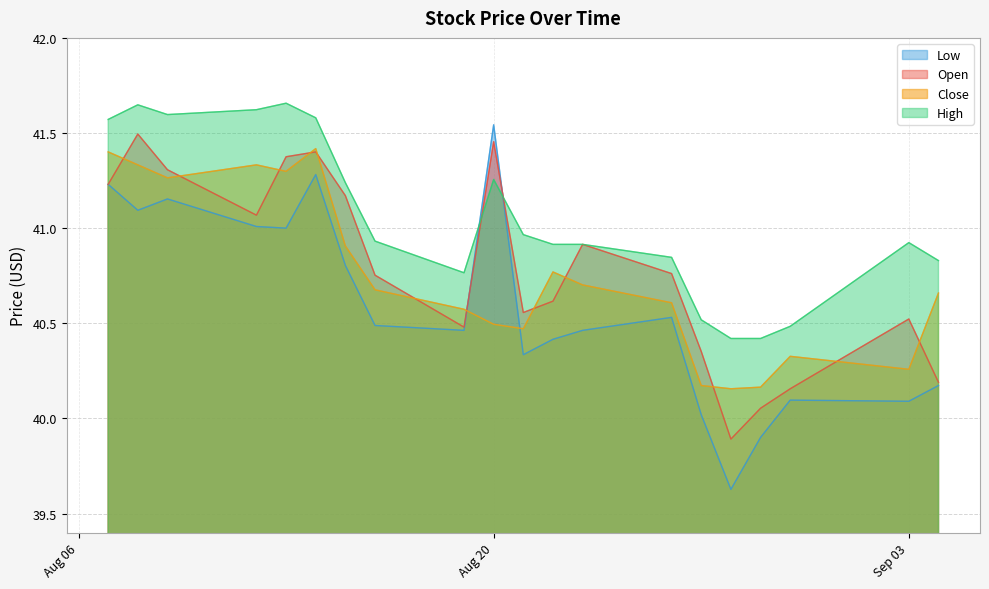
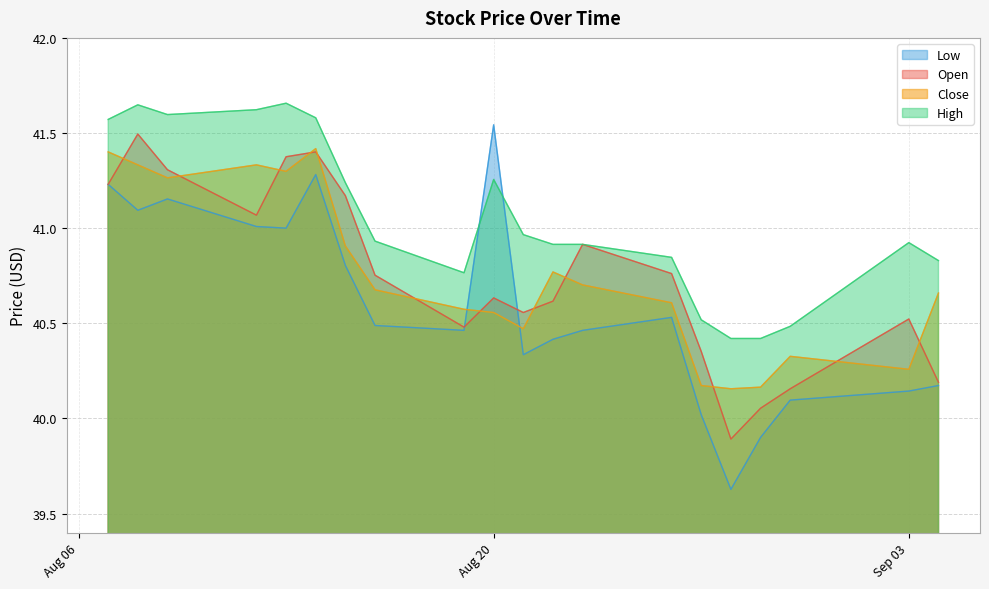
  {
    "Low": {
      "Aug 20": 41.54,
-     "Sep 03": 40.09
+     "Sep 03": 40.14
    },
    "Open": {
-     "Aug 20": 41.45,
+     "Aug 20": 40.63,
      "Sep 03": 40.52
    },
    "Close": {
-     "Aug 20": 40.49,
+     "Aug 20": 40.56,
      "Sep 03": 40.26
    },
    "High": {
      "Aug 20": 41.26,
      "Sep 03": 40.92
    }
  }
